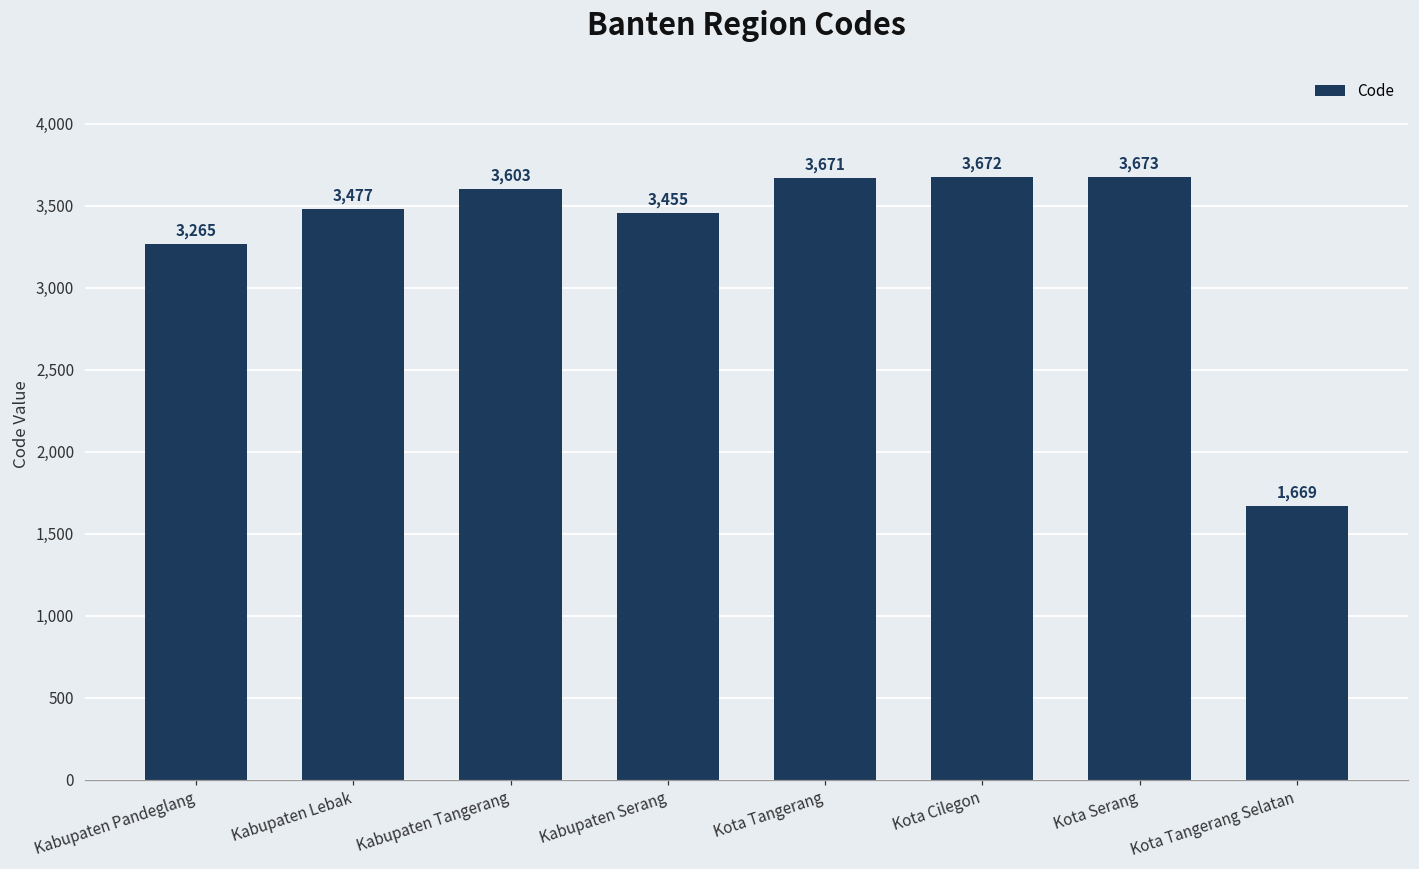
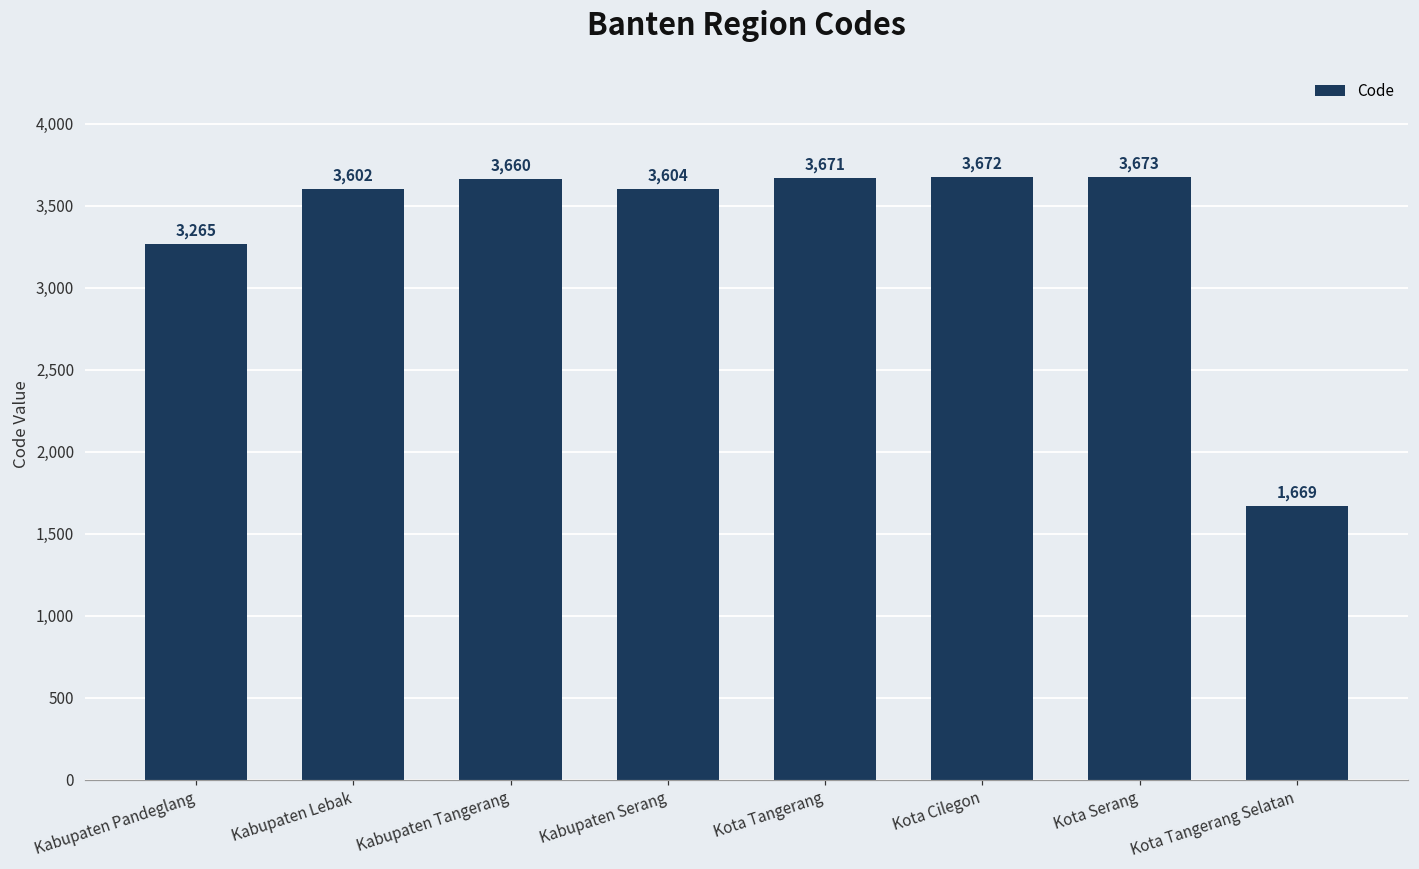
  {
    "Kabupaten Pandeglang": "3,265",
-   "Kabupaten Lebak": "3,477",
-   "Kabupaten Tangerang": "3,603",
-   "Kabupaten Serang": "3,455",
+   "Kabupaten Lebak": "3,602",
+   "Kabupaten Tangerang": "3,660",
+   "Kabupaten Serang": "3,604",
    "Kota Tangerang": "3,671",
    "Kota Cilegon": "3,672",
    "Kota Serang": "3,673",
    "Kota Tangerang Selatan": "1,669"
  }
